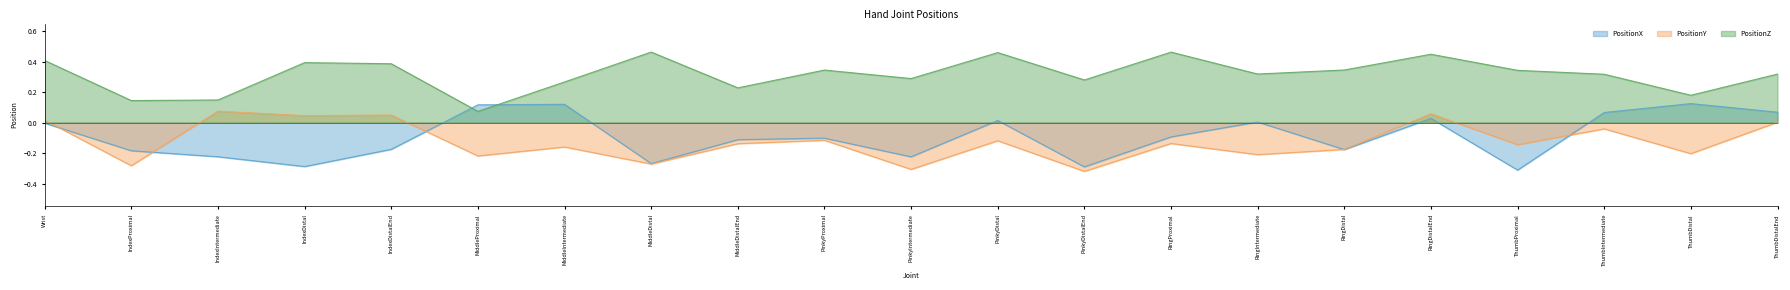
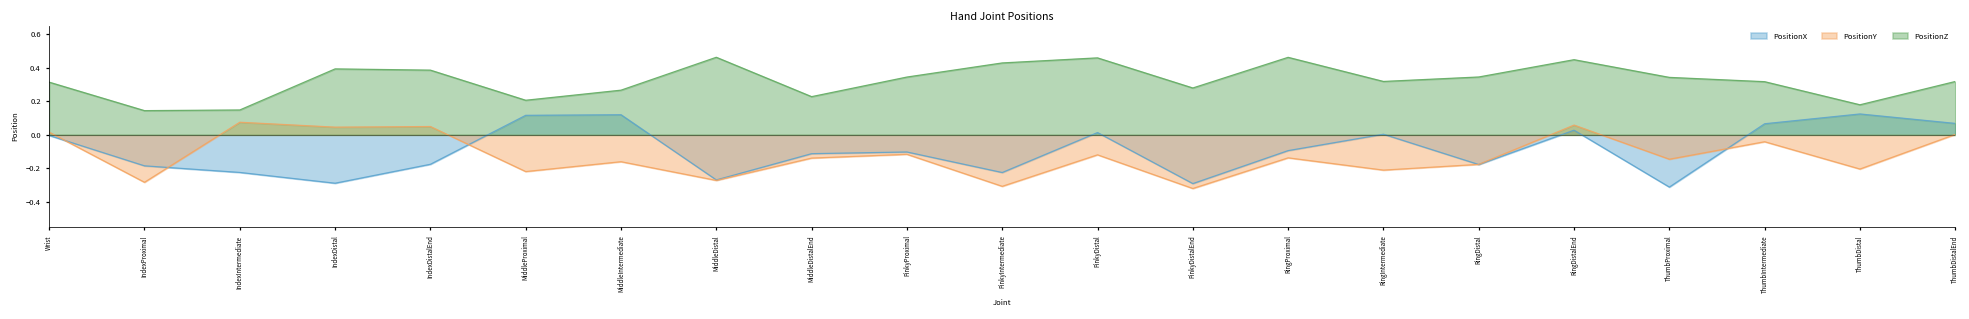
  {
    "PositionZ": {
-     "Wrist": 0.41,
+     "Wrist": 0.31,
      "IndexProximal": 0.14,
      "IndexIntermediate": 0.15,
      "IndexDistal": 0.39,
      "IndexDistalEnd": 0.39,
-     "MiddleProximal": 0.07,
+     "MiddleProximal": 0.21,
      "MiddleIntermediate": 0.27,
      "MiddleDistal": 0.46,
      "MiddleDistalEnd": 0.23,
      "PinkyProximal": 0.34,
-     "PinkyIntermediate": 0.29,
+     "PinkyIntermediate": 0.43,
      "PinkyDistal": 0.46,
      "PinkyDistalEnd": 0.28,
      "RingProximal": 0.46,
      "RingIntermediate": 0.32,
      "RingDistal": 0.35,
      "RingDistalEnd": 0.45,
      "ThumbProximal": 0.34,
      "ThumbIntermediate": 0.32,
      "ThumbDistal": 0.18,
      "ThumbDistalEnd": 0.32
    }
  }
